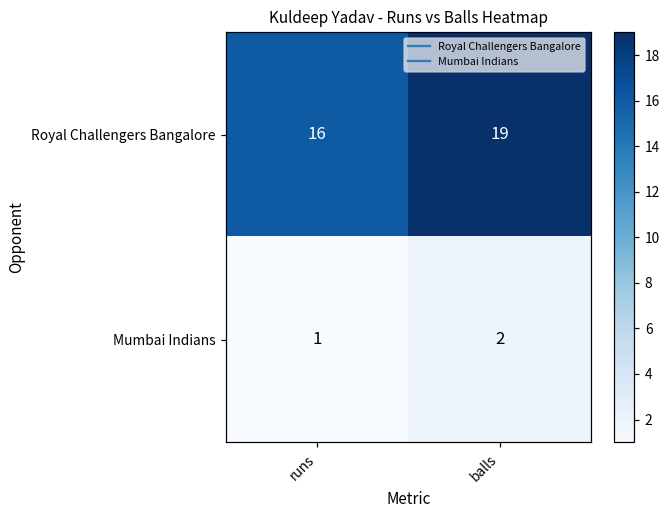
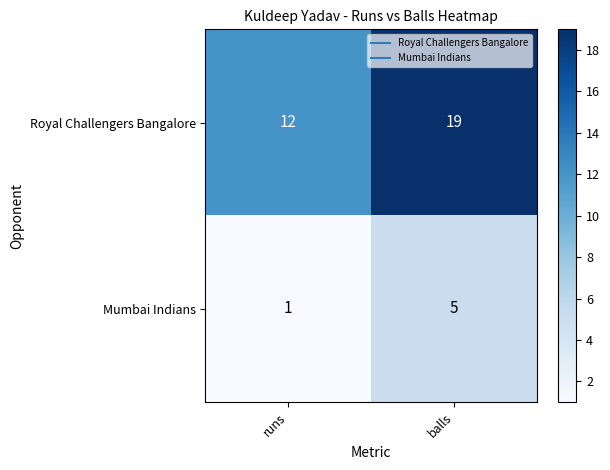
  {
    "Royal Challengers Bangalore": {
-     "runs": 16,
+     "runs": 12,
      "balls": 19
    },
    "Mumbai Indians": {
      "runs": 1,
-     "balls": 2
+     "balls": 5
    }
  }
